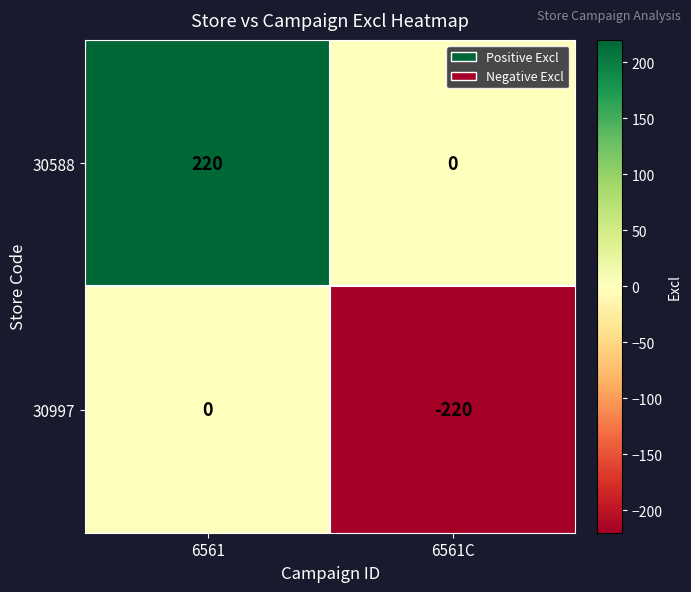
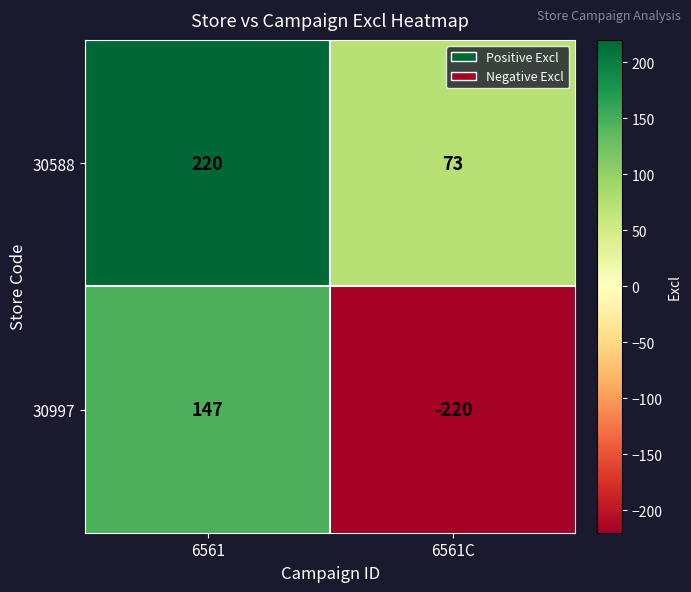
  {
    "30588": {
      "6561": 220,
-     "6561C": 0
+     "6561C": 73
    },
    "30997": {
-     "6561": 0,
+     "6561": 147,
      "6561C": -220
    }
  }
